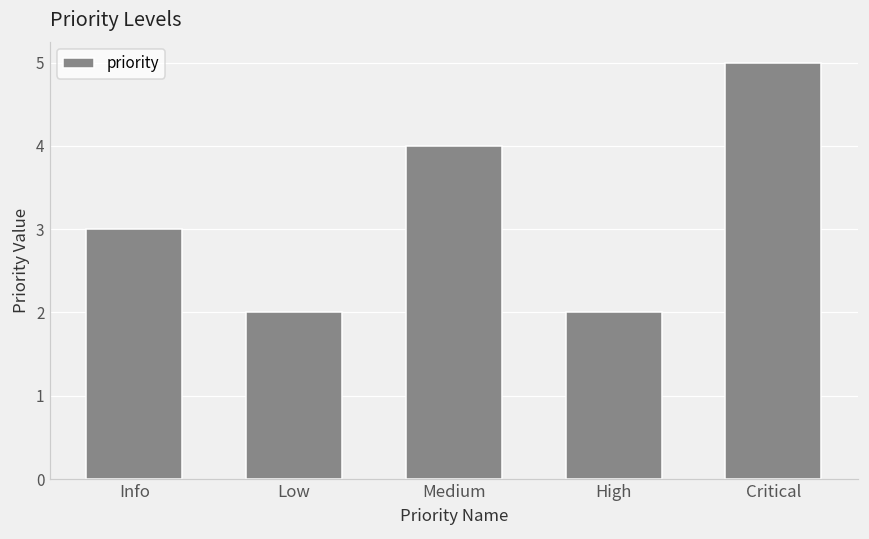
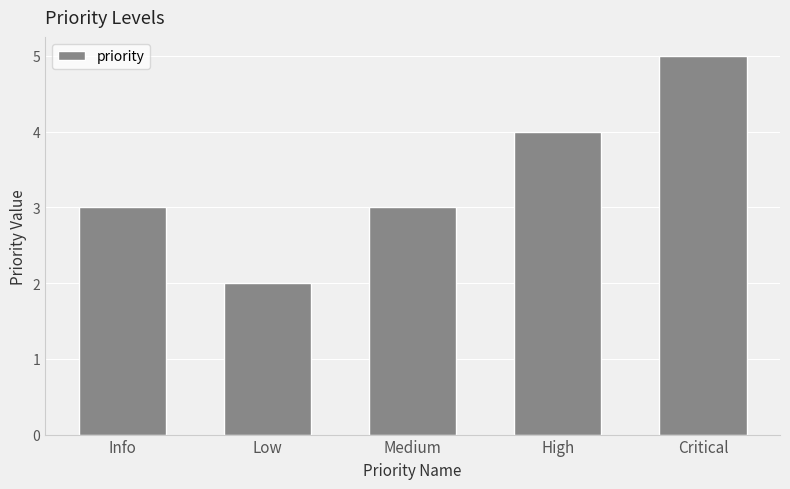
  {
    "Info": 3,
    "Low": 2,
-   "Medium": 4,
-   "High": 2,
+   "Medium": 3,
+   "High": 4,
    "Critical": 5
  }
